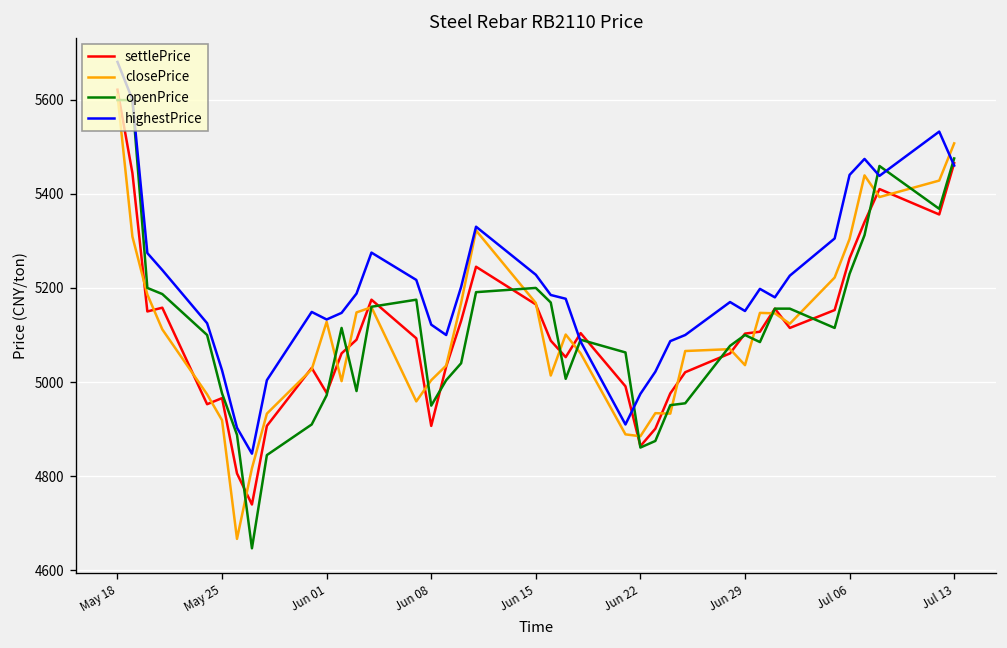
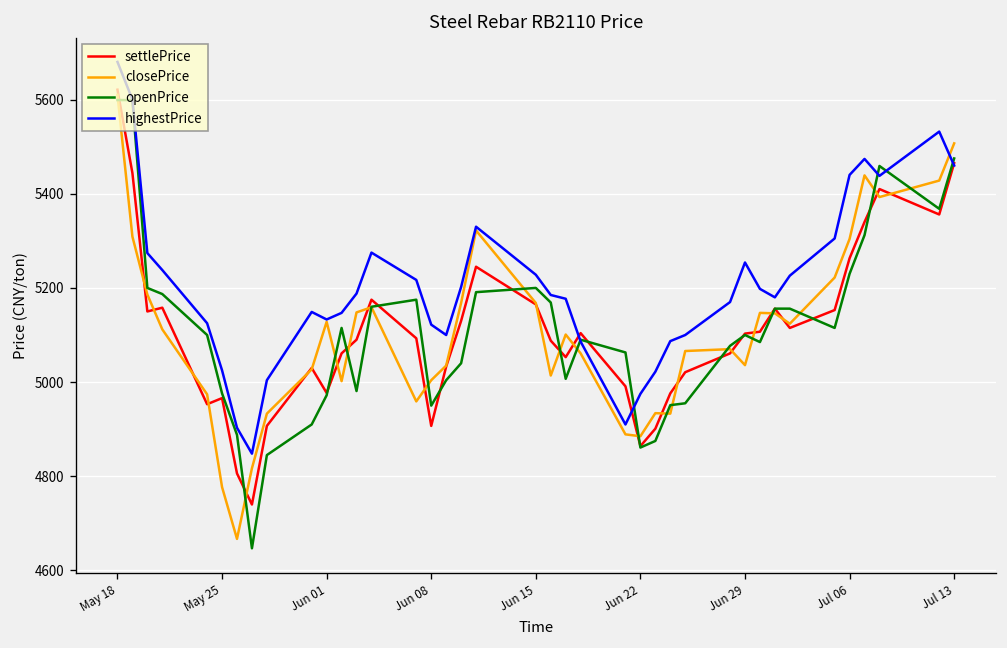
  {
    "settlePrice": {
      "May 25": 4970,
      "Jun 08": 4910,
      "Jul 06": 5260
    },
    "closePrice": {
-     "May 25": 4920,
+     "May 25": 4780,
      "Jun 08": 5000,
      "Jun 22": 4890,
      "Jun 29": 5040,
      "Jul 06": 5300,
      "Jul 13": 5510
    },
    "openPrice": {
      "May 25": 4980,
      "Jun 08": 4950,
      "Jun 15": 5200,
      "Jul 06": 5230,
      "Jul 13": 5480
    },
    "highestPrice": {
      "May 25": 5030,
      "Jun 08": 5120,
      "Jun 15": 5230,
      "Jun 22": 4980,
-     "Jun 29": 5150,
+     "Jun 29": 5250,
      "Jul 06": 5440
    }
  }
